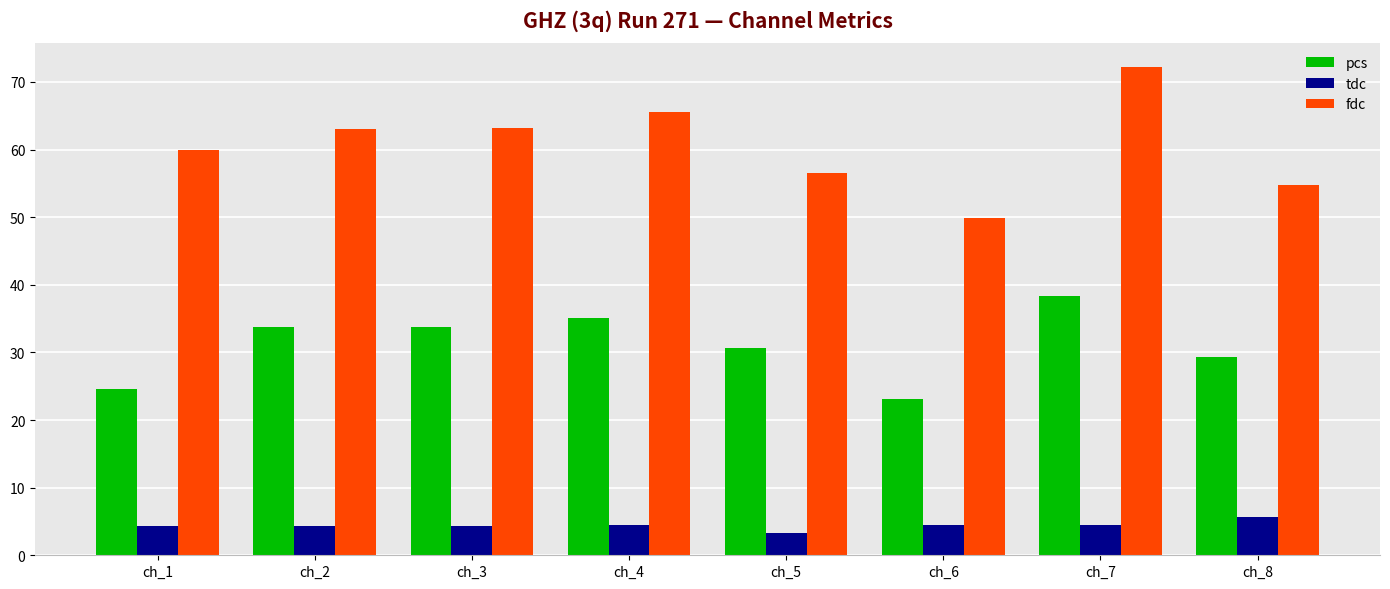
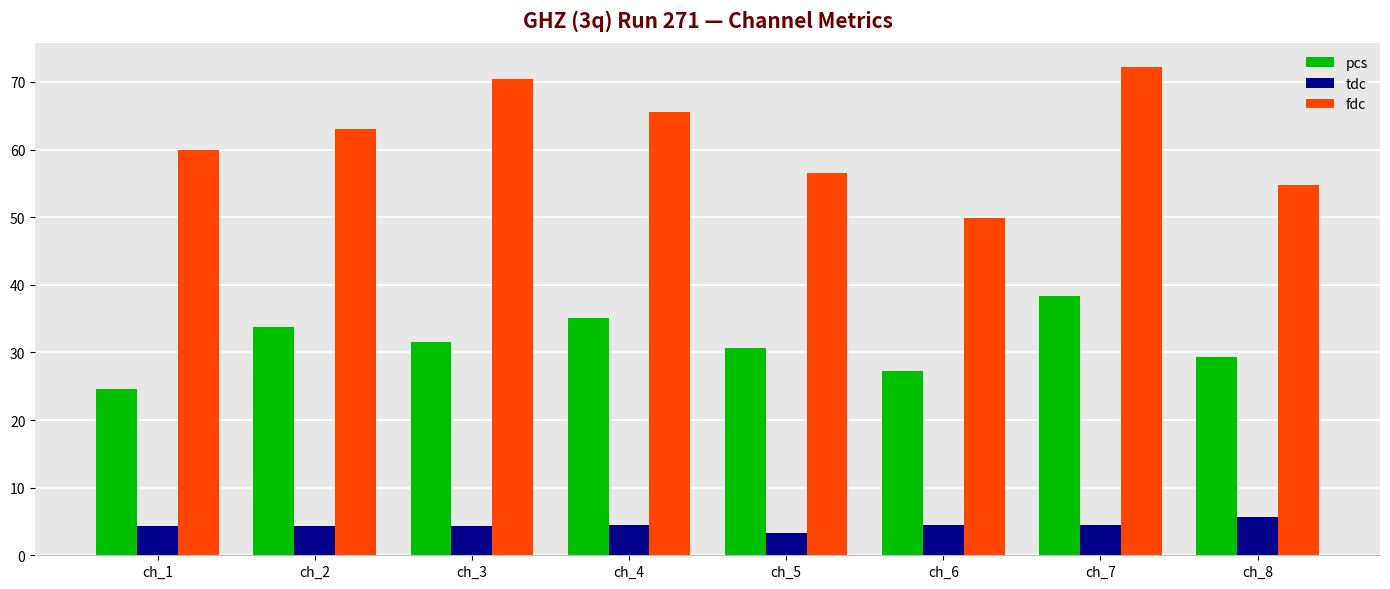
  {
    "pcs": {
      "ch_1": 25,
      "ch_2": 34,
-     "ch_3": 34,
+     "ch_3": 32,
      "ch_4": 35,
      "ch_5": 31,
-     "ch_6": 23,
+     "ch_6": 27,
      "ch_7": 38,
      "ch_8": 29
    },
    "tdc": {
      "ch_1": 4,
      "ch_2": 4,
      "ch_3": 4,
      "ch_4": 4,
      "ch_5": 3,
      "ch_6": 4,
      "ch_7": 4,
      "ch_8": 6
    },
    "fdc": {
      "ch_1": 60,
      "ch_2": 63,
-     "ch_3": 63,
+     "ch_3": 70,
      "ch_4": 66,
      "ch_5": 57,
      "ch_6": 50,
      "ch_7": 72,
      "ch_8": 55
    }
  }
